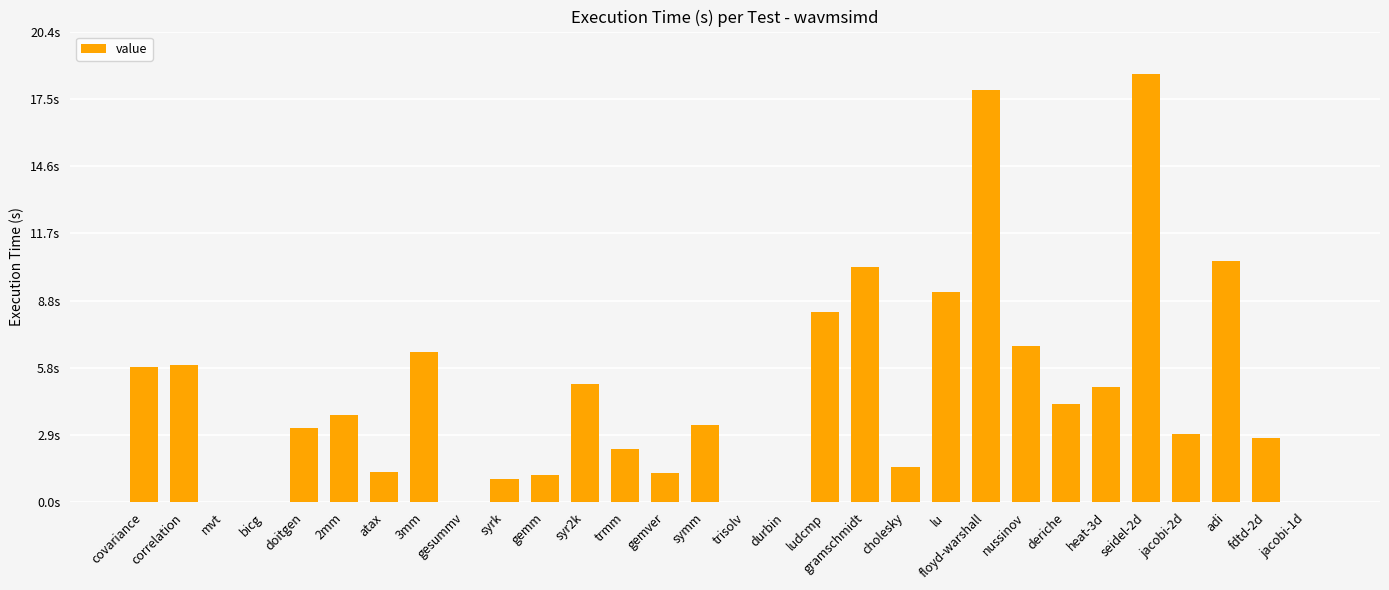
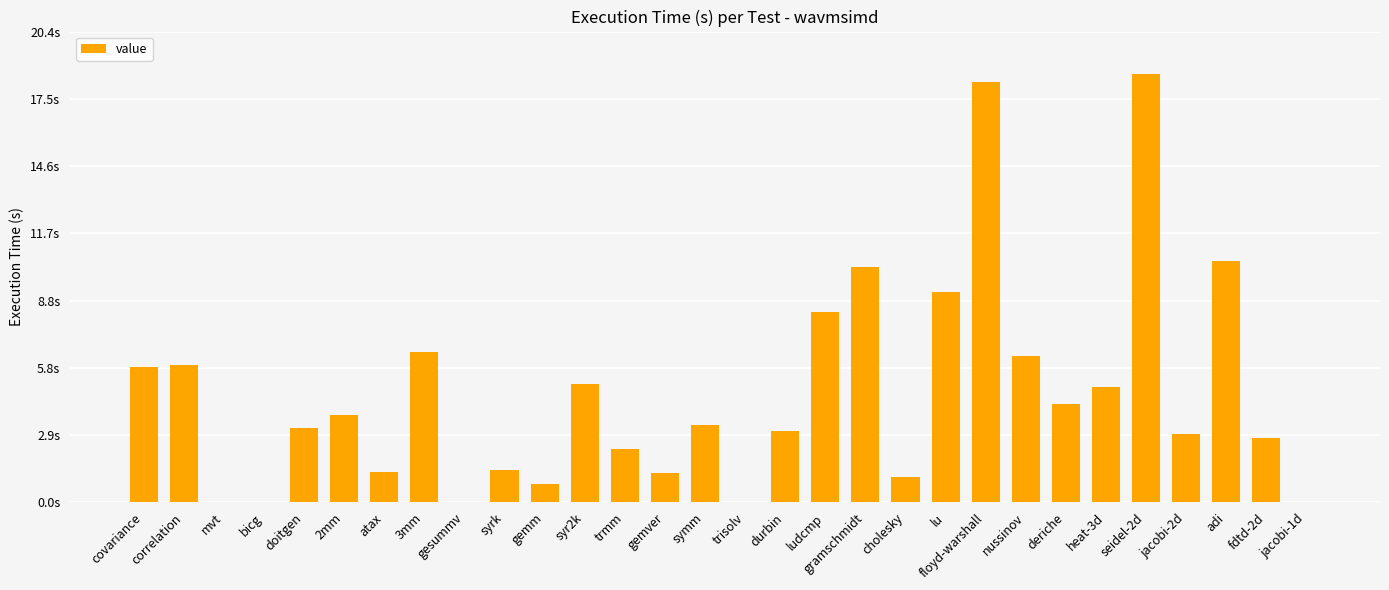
  {
    "covariance": "5.9s",
    "correlation": "5.9s",
    "doitgen": "3.2s",
    "2mm": "3.8s",
    "atax": "1.3s",
    "3mm": "6.5s",
-   "syrk": "1.0s",
-   "gemm": "1.2s",
+   "syrk": "1.4s",
+   "gemm": "0.8s",
    "syr2k": "5.1s",
    "trmm": "2.3s",
    "gemver": "1.3s",
    "symm": "3.4s",
-   "durbin": "0.0s",
+   "durbin": "3.1s",
    "ludcmp": "8.3s",
    "gramschmidt": "10.2s",
-   "cholesky": "1.5s",
+   "cholesky": "1.1s",
    "lu": "9.1s",
-   "floyd-warshall": "17.9s",
-   "nussinov": "6.8s",
+   "floyd-warshall": "18.2s",
+   "nussinov": "6.4s",
    "deriche": "4.3s",
    "heat-3d": "5.0s",
    "seidel-2d": "18.6s",
    "jacobi-2d": "3.0s",
    "adi": "10.5s",
    "fdtd-2d": "2.8s"
  }
